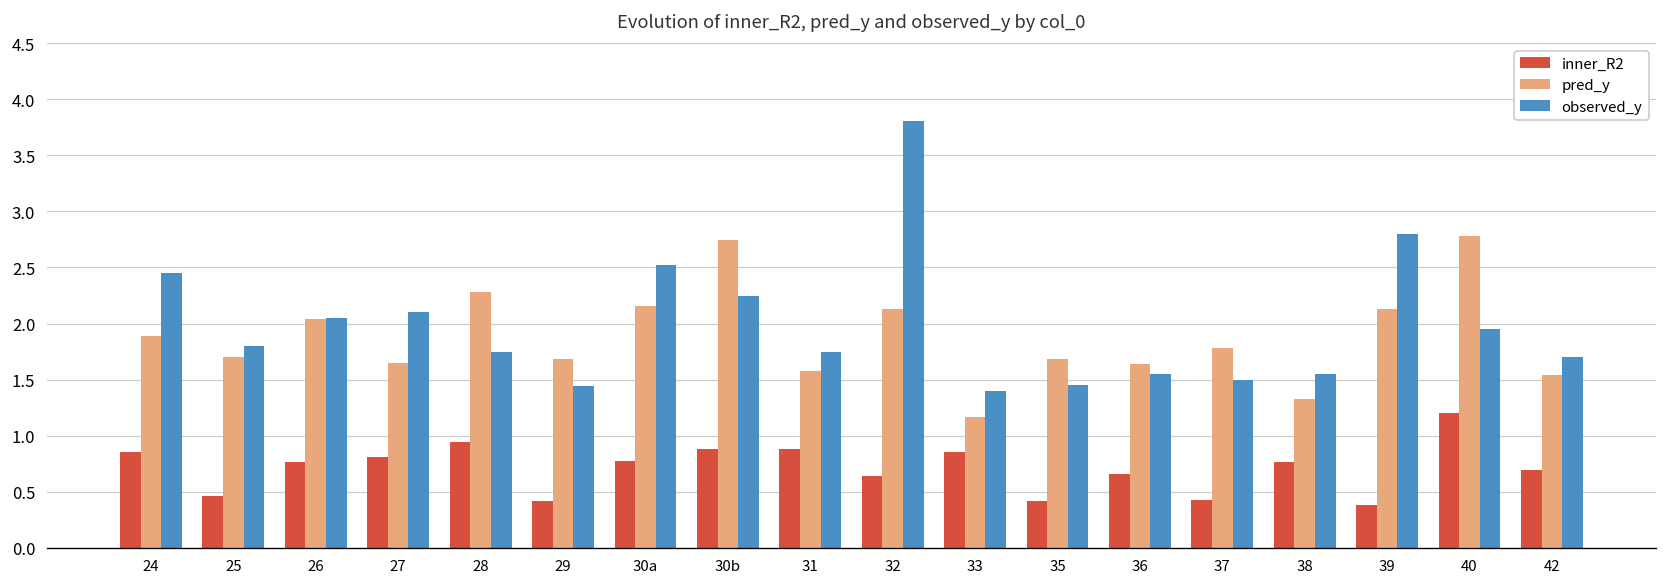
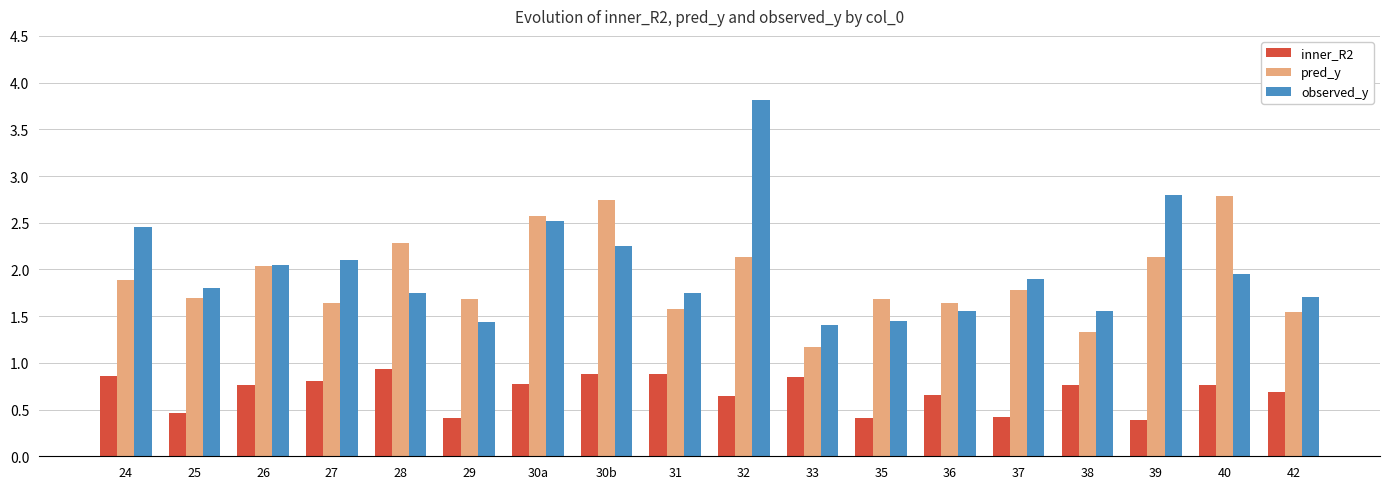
  {
    "inner_R2": {
      "24": 0.9,
      "25": 0.5,
      "26": 0.8,
      "27": 0.8,
      "28": 0.9,
      "29": 0.4,
      "30a": 0.8,
      "30b": 0.9,
      "31": 0.9,
      "32": 0.6,
      "33": 0.8,
      "35": 0.4,
      "36": 0.7,
      "37": 0.4,
      "38": 0.8,
      "39": 0.4,
-     "40": 1.2,
+     "40": 0.8,
      "42": 0.7
    },
    "pred_y": {
      "24": 1.9,
      "25": 1.7,
      "26": 2.0,
      "27": 1.6,
      "28": 2.3,
      "29": 1.7,
-     "30a": 2.2,
+     "30a": 2.6,
      "30b": 2.7,
      "31": 1.6,
      "32": 2.1,
      "33": 1.2,
      "35": 1.7,
      "36": 1.6,
      "37": 1.8,
      "38": 1.3,
      "39": 2.1,
      "40": 2.8,
      "42": 1.5
    },
    "observed_y": {
      "24": 2.5,
      "25": 1.8,
      "26": 2.1,
      "27": 2.1,
      "28": 1.8,
      "29": 1.4,
      "30a": 2.5,
      "30b": 2.3,
      "31": 1.8,
      "32": 3.8,
      "33": 1.4,
      "35": 1.5,
      "36": 1.6,
-     "37": 1.5,
+     "37": 1.9,
      "38": 1.6,
      "39": 2.8,
      "40": 2.0,
      "42": 1.7
    }
  }
